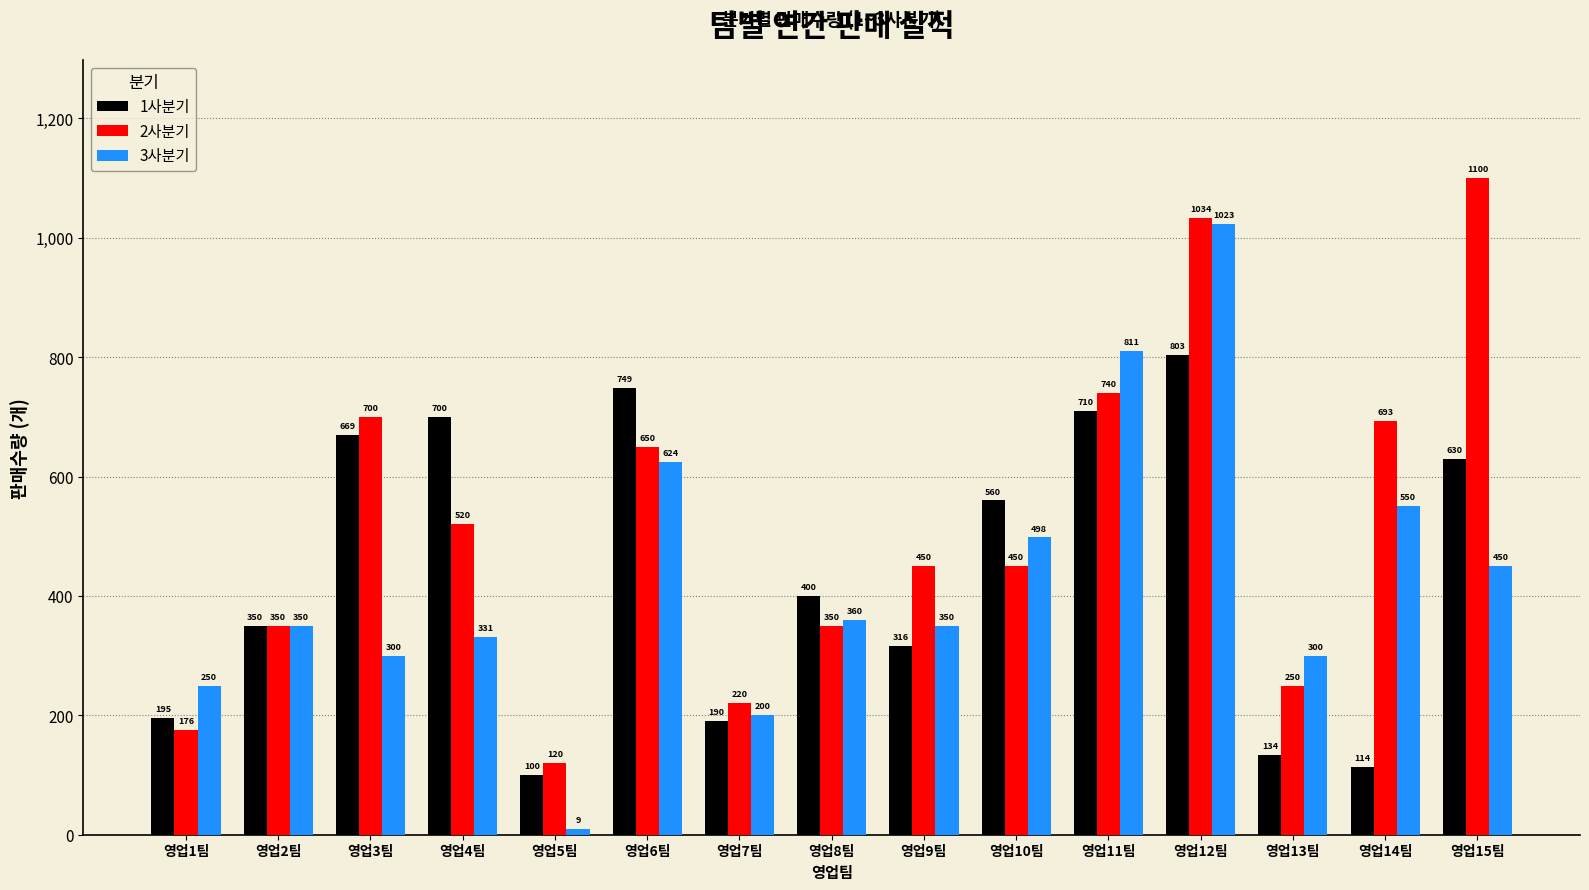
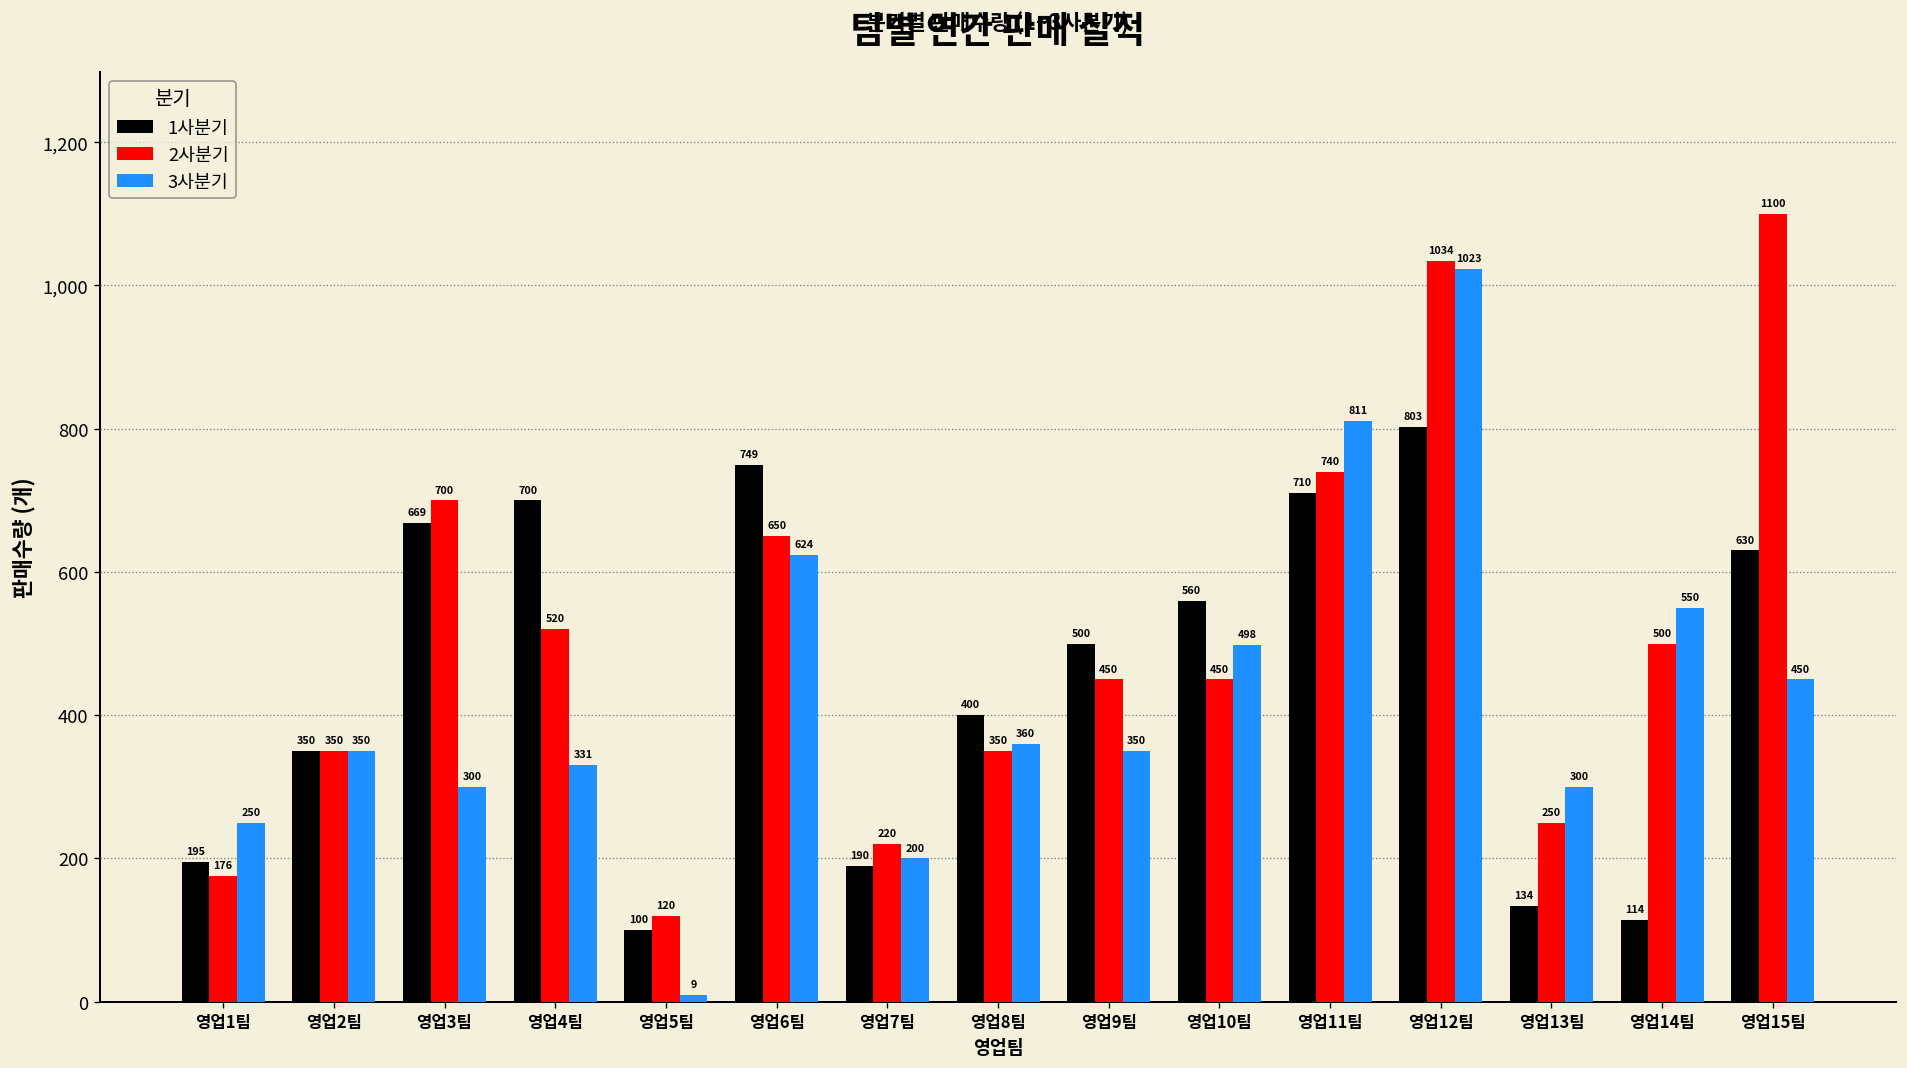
  {
    "1사분기": {
      "영업1팀": 195,
      "영업2팀": 350,
      "영업3팀": 669,
      "영업4팀": 700,
      "영업5팀": 100,
      "영업6팀": 749,
      "영업7팀": 190,
      "영업8팀": 400,
-     "영업9팀": 316,
+     "영업9팀": 500,
      "영업10팀": 560,
      "영업11팀": 710,
      "영업12팀": 803,
      "영업13팀": 134,
      "영업14팀": 114,
      "영업15팀": 630
    },
    "2사분기": {
      "영업1팀": 176,
      "영업2팀": 350,
      "영업3팀": 700,
      "영업4팀": 520,
      "영업5팀": 120,
      "영업6팀": 650,
      "영업7팀": 220,
      "영업8팀": 350,
      "영업9팀": 450,
      "영업10팀": 450,
      "영업11팀": 740,
      "영업12팀": 1034,
      "영업13팀": 250,
-     "영업14팀": 693,
+     "영업14팀": 500,
      "영업15팀": 1100
    },
    "3사분기": {
      "영업1팀": 250,
      "영업2팀": 350,
      "영업3팀": 300,
      "영업4팀": 331,
      "영업5팀": 9,
      "영업6팀": 624,
      "영업7팀": 200,
      "영업8팀": 360,
      "영업9팀": 350,
      "영업10팀": 498,
      "영업11팀": 811,
      "영업12팀": 1023,
      "영업13팀": 300,
      "영업14팀": 550,
      "영업15팀": 450
    }
  }
